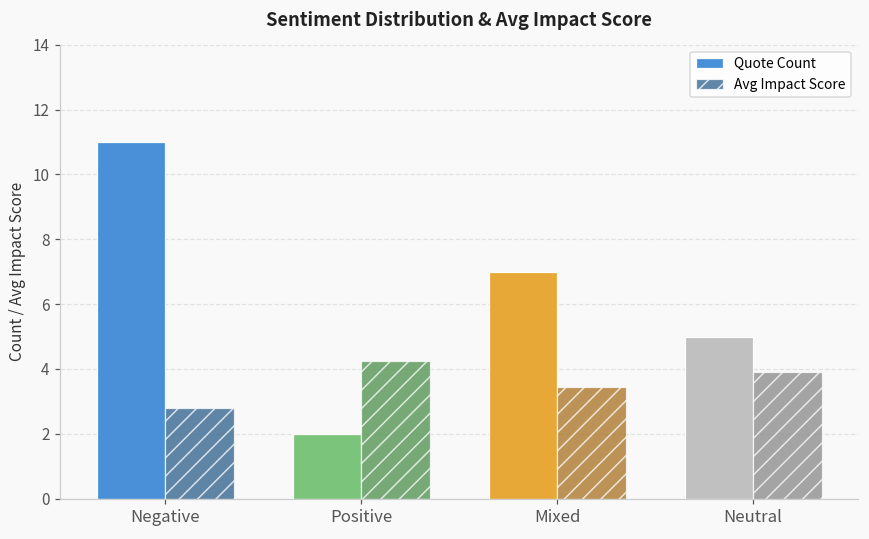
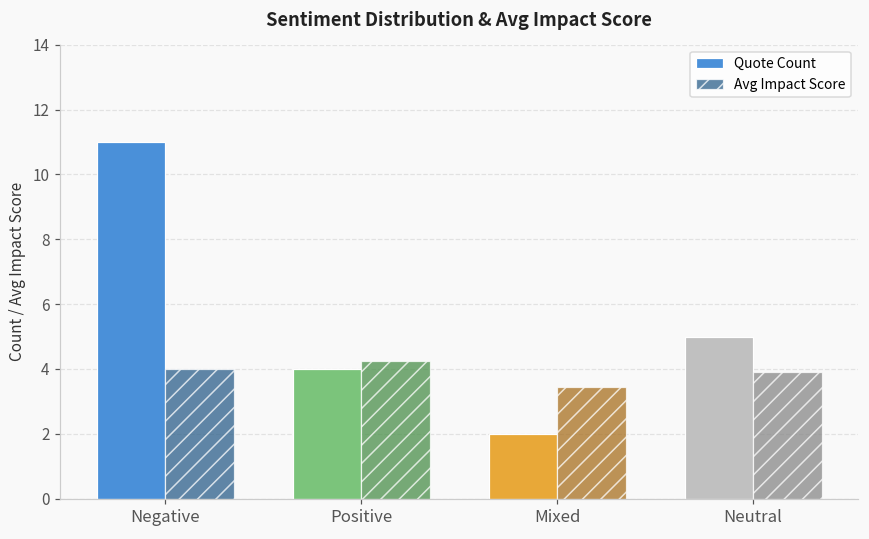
  {
    "Quote Count": {
      "Negative": 11,
-     "Positive": 2,
-     "Mixed": 7,
+     "Positive": 4,
+     "Mixed": 2,
      "Neutral": 5
    },
    "Avg Impact Score": {
-     "Negative": 2.8,
+     "Negative": 4.0,
      "Positive": 4.3,
      "Mixed": 3.4,
      "Neutral": 3.9
    }
  }
